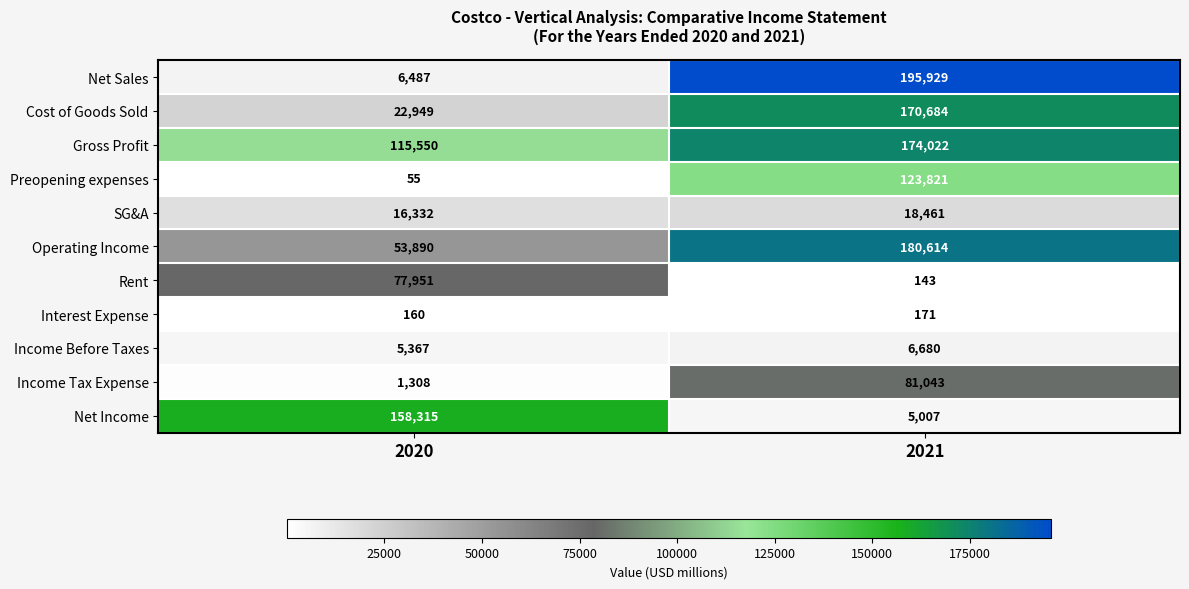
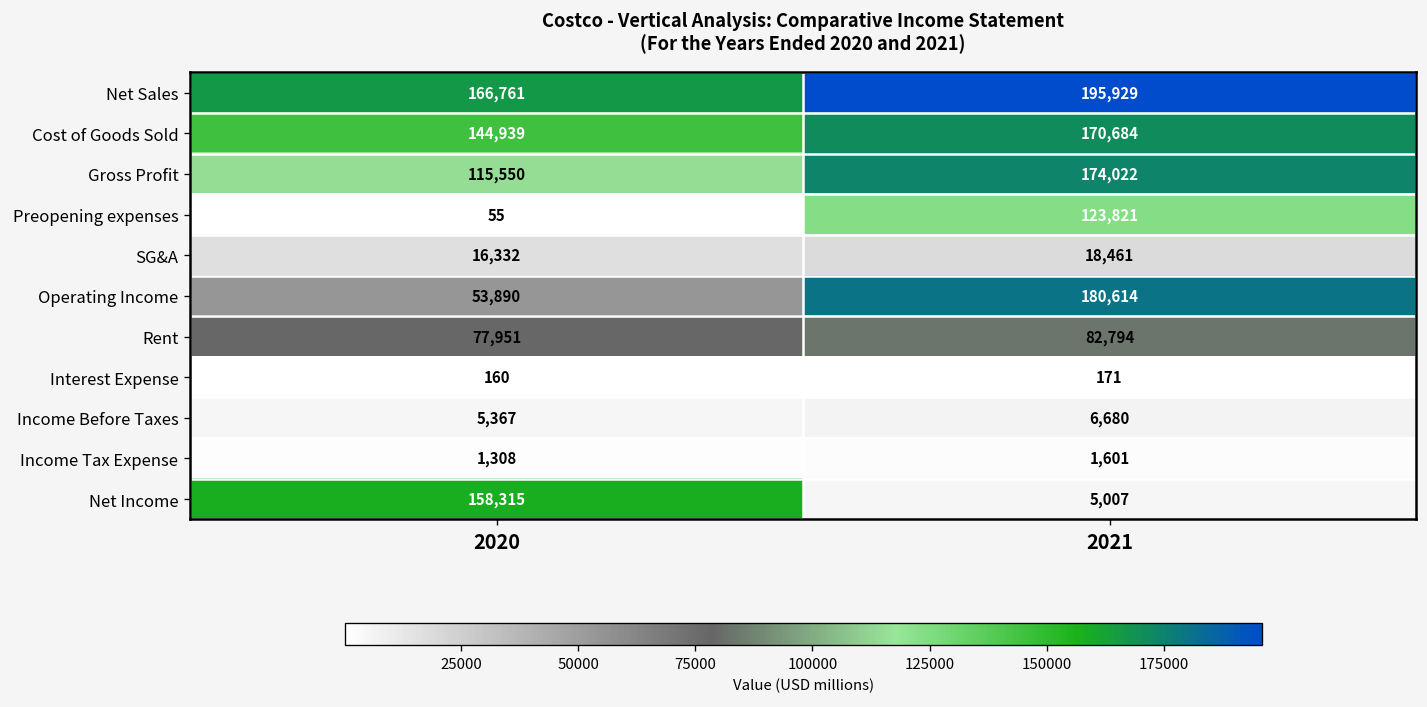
  {
    "Net Sales": {
-     "2020": "6,487",
+     "2020": "166,761",
      "2021": "195,929"
    },
    "Cost of Goods Sold": {
-     "2020": "22,949",
+     "2020": "144,939",
      "2021": "170,684"
    },
    "Gross Profit": {
      "2020": "115,550",
      "2021": "174,022"
    },
    "Preopening expenses": {
      "2020": "55",
      "2021": "123,821"
    },
    "SG&A": {
      "2020": "16,332",
      "2021": "18,461"
    },
    "Operating Income": {
      "2020": "53,890",
      "2021": "180,614"
    },
    "Rent": {
      "2020": "77,951",
-     "2021": "143"
+     "2021": "82,794"
    },
    "Interest Expense": {
      "2020": "160",
      "2021": "171"
    },
    "Income Before Taxes": {
      "2020": "5,367",
      "2021": "6,680"
    },
    "Income Tax Expense": {
      "2020": "1,308",
-     "2021": "81,043"
+     "2021": "1,601"
    },
    "Net Income": {
      "2020": "158,315",
      "2021": "5,007"
    }
  }
